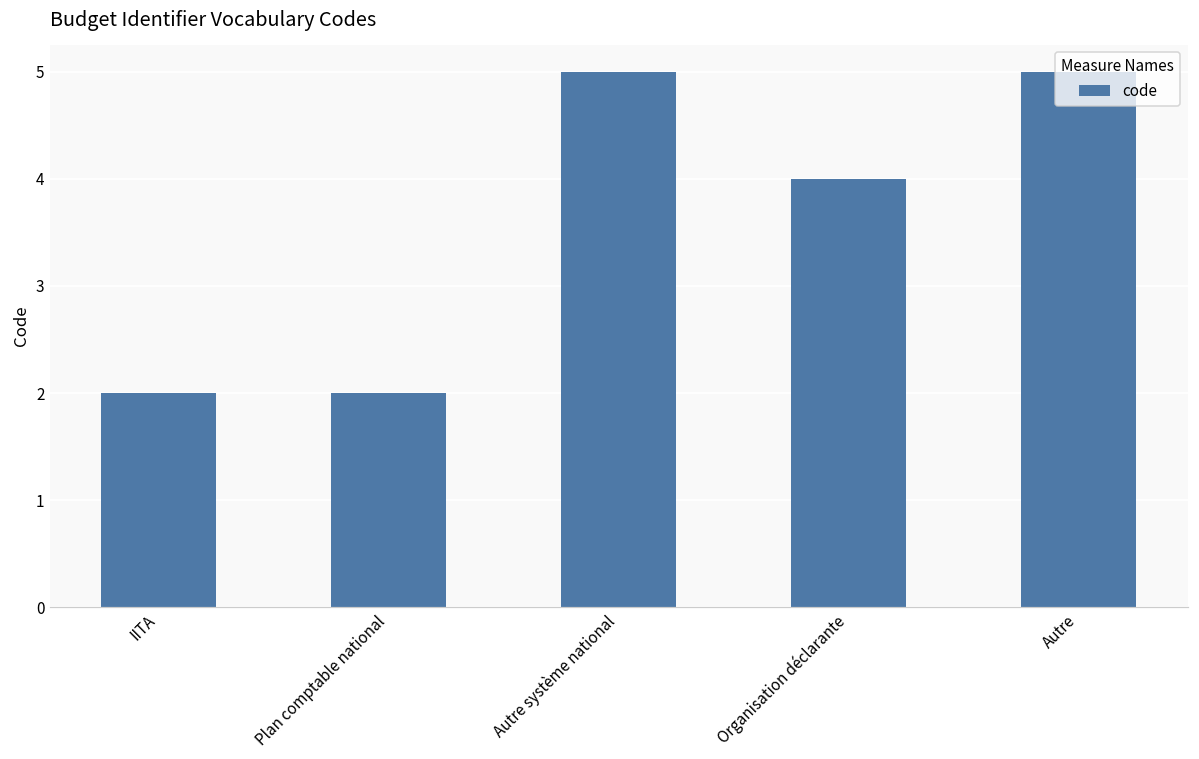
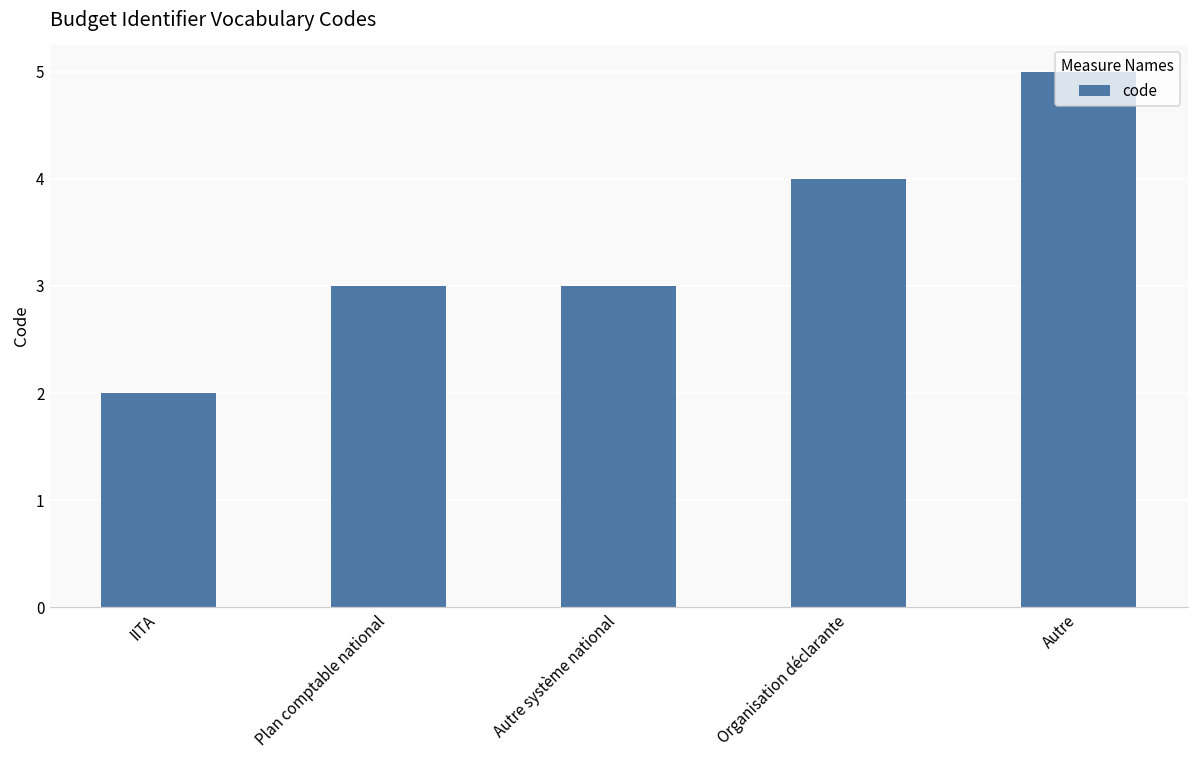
  {
    "IITA": 2,
-   "Plan comptable national": 2,
-   "Autre système national": 5,
+   "Plan comptable national": 3,
+   "Autre système national": 3,
    "Organisation déclarante": 4
  }
